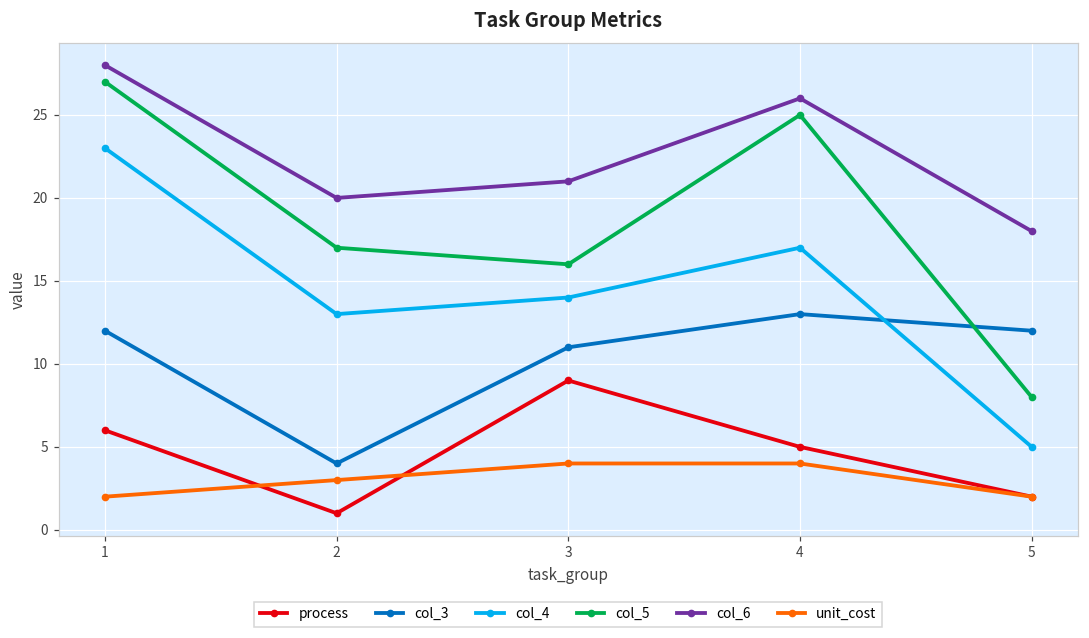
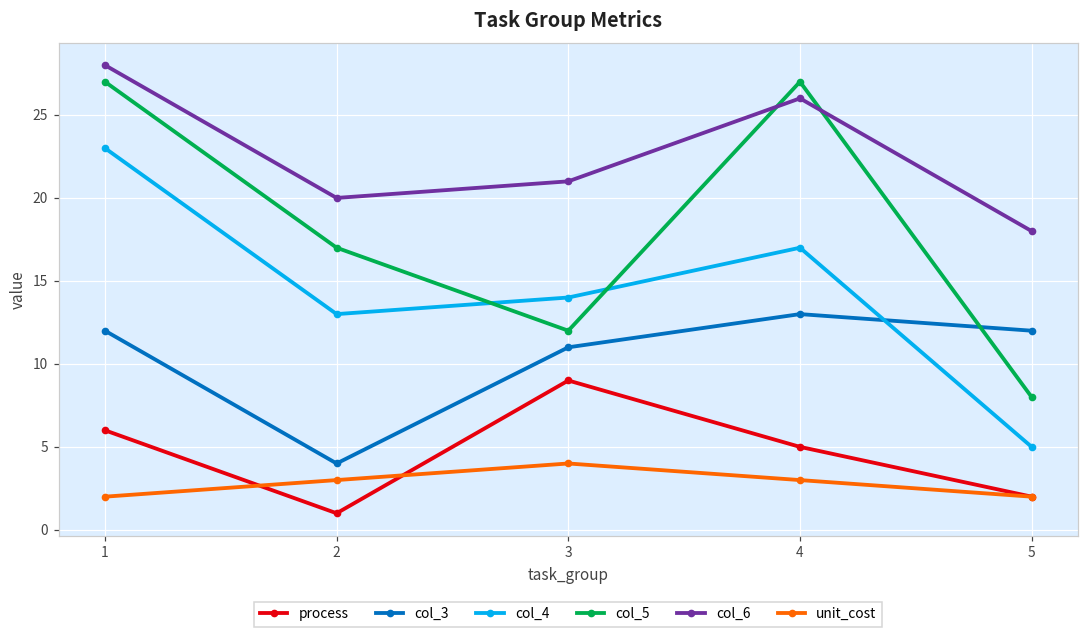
  {
    "process": {
      "1": 6,
      "2": 1,
      "3": 9,
      "4": 5
    },
    "col_3": {
      "1": 12,
      "2": 4,
      "3": 11,
      "4": 13,
      "5": 12
    },
    "col_4": {
      "1": 23,
      "2": 13,
      "3": 14,
      "4": 17,
      "5": 5
    },
    "col_5": {
      "1": 27,
      "2": 17,
-     "3": 16,
-     "4": 25,
+     "3": 12,
+     "4": 27,
      "5": 8
    },
    "col_6": {
      "1": 28,
      "2": 20,
      "3": 21,
      "4": 26,
      "5": 18
    },
    "unit_cost": {
      "1": 2,
      "2": 3,
      "3": 4,
-     "4": 4
+     "4": 3
    }
  }
